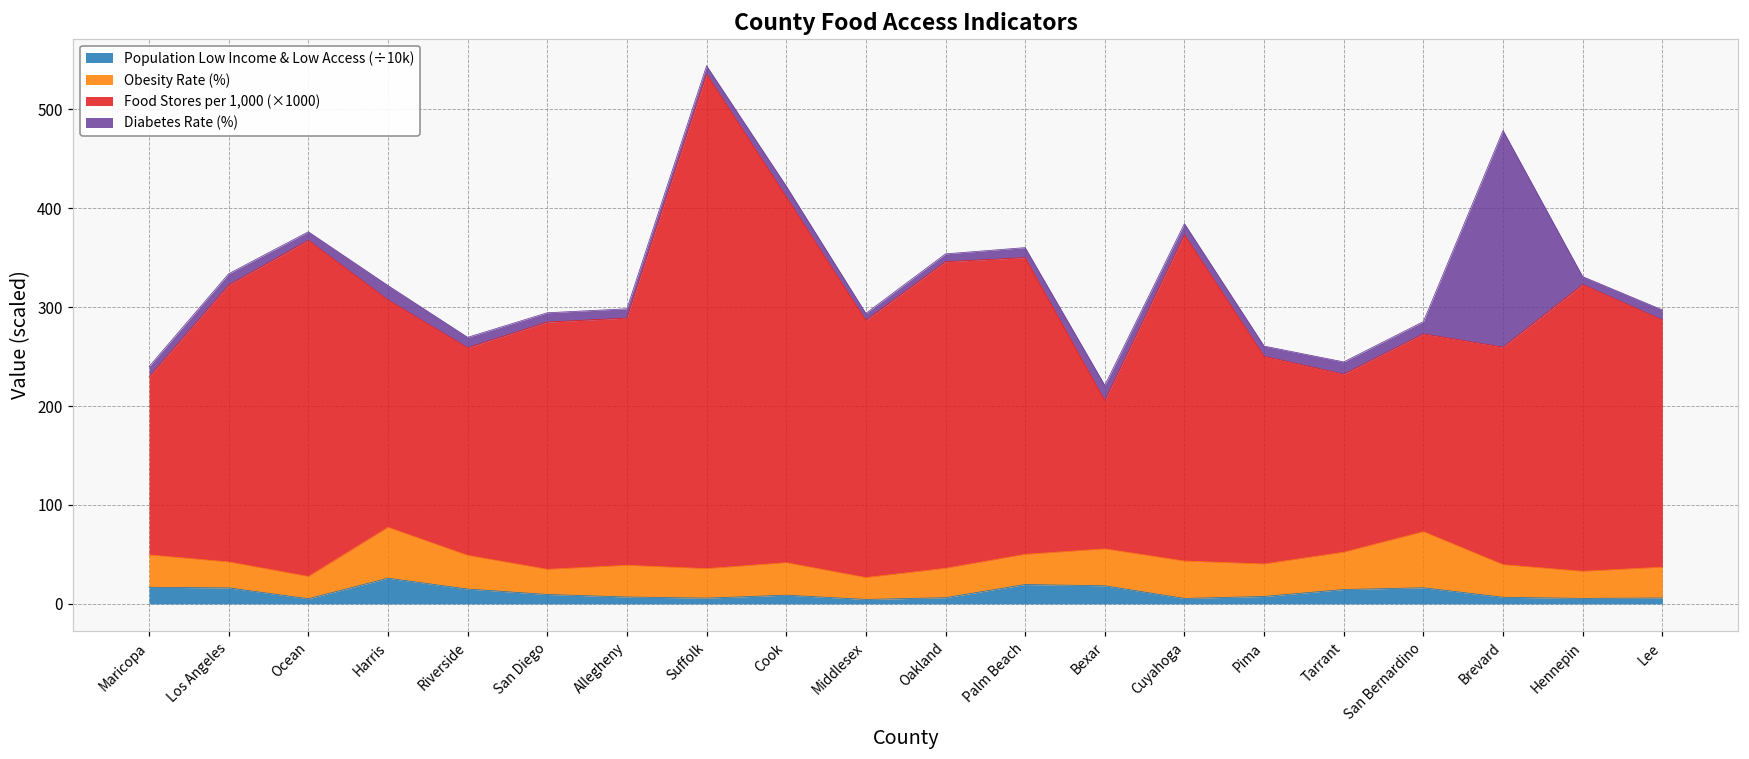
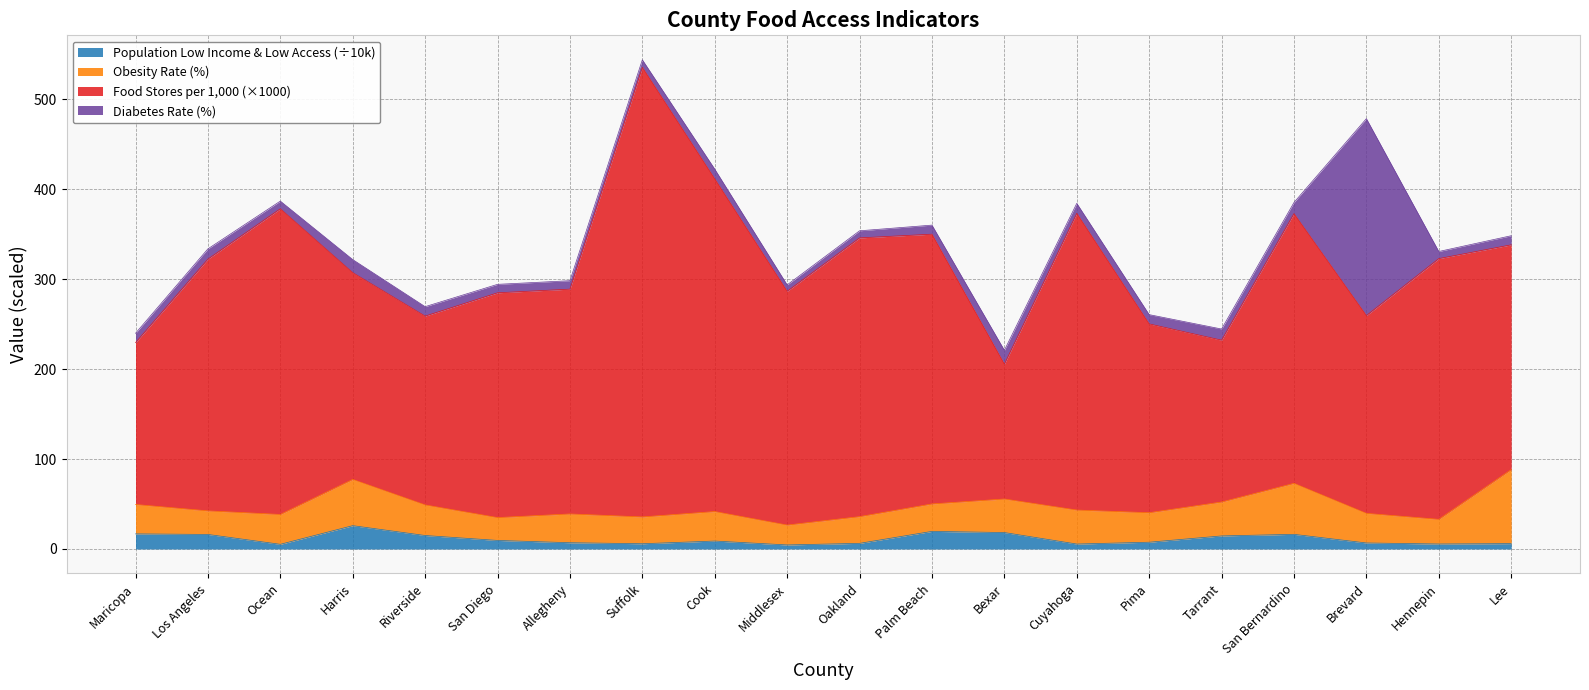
  {
    "Population Low Income & Low Access (÷10k)": {
      "Maricopa": 20,
      "Los Angeles": 20,
      "Ocean": 10,
      "Harris": 30,
      "Riverside": 10,
      "San Diego": 10,
      "Allegheny": 10,
      "Suffolk": 10,
      "Cook": 10,
      "Middlesex": 0,
      "Oakland": 10,
      "Palm Beach": 20,
      "Bexar": 20,
      "Cuyahoga": 10,
      "Pima": 10,
      "Tarrant": 10,
      "San Bernardino": 20,
      "Brevard": 10,
      "Hennepin": 10,
      "Lee": 10
    },
    "Obesity Rate (%)": {
      "Maricopa": 30,
      "Los Angeles": 30,
-     "Ocean": 20,
+     "Ocean": 30,
      "Harris": 50,
      "Riverside": 30,
      "San Diego": 30,
      "Allegheny": 30,
      "Suffolk": 30,
      "Cook": 30,
      "Middlesex": 20,
      "Oakland": 30,
      "Palm Beach": 30,
      "Bexar": 40,
      "Cuyahoga": 40,
      "Pima": 30,
      "Tarrant": 40,
      "San Bernardino": 60,
      "Brevard": 30,
      "Hennepin": 30,
-     "Lee": 30
+     "Lee": 80
    },
    "Food Stores per 1,000 (×1000)": {
      "Maricopa": 180,
      "Los Angeles": 280,
      "Ocean": 340,
      "Harris": 230,
      "Riverside": 210,
      "San Diego": 250,
      "Allegheny": 250,
      "Suffolk": 500,
      "Cook": 370,
      "Middlesex": 260,
      "Oakland": 310,
      "Palm Beach": 300,
      "Bexar": 150,
      "Cuyahoga": 330,
      "Pima": 210,
      "Tarrant": 180,
-     "San Bernardino": 200,
+     "San Bernardino": 300,
      "Brevard": 220,
      "Hennepin": 290,
      "Lee": 250
    },
    "Diabetes Rate (%)": {
      "Maricopa": 10,
      "Los Angeles": 10,
      "Ocean": 10,
      "Harris": 10,
      "Riverside": 10,
      "San Diego": 10,
      "Allegheny": 10,
      "Suffolk": 10,
      "Cook": 10,
      "Middlesex": 10,
      "Oakland": 10,
      "Palm Beach": 10,
      "Bexar": 20,
      "Cuyahoga": 10,
      "Pima": 10,
      "Tarrant": 10,
      "San Bernardino": 10,
      "Brevard": 220,
      "Hennepin": 10,
      "Lee": 10
    }
  }
